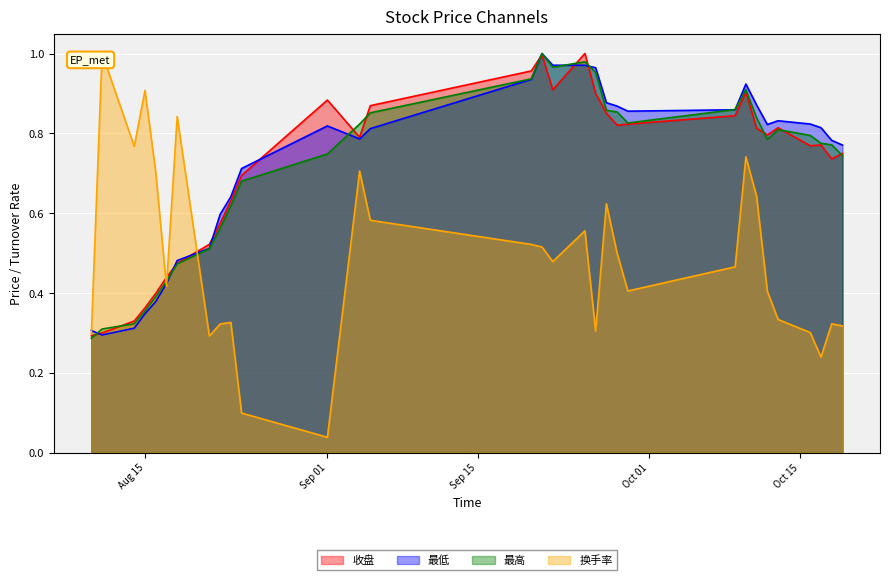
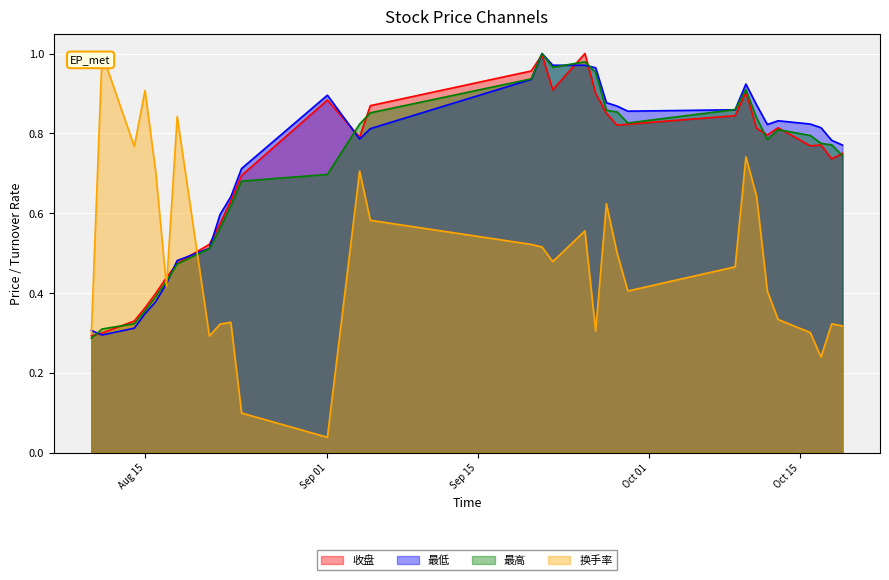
  {
    "收盘": {
      "Aug 15": 0.36,
      "Sep 01": 0.88
    },
    "最低": {
      "Aug 15": 0.35,
-     "Sep 01": 0.82
+     "Sep 01": 0.90
    },
    "最高": {
      "Aug 15": 0.36,
-     "Sep 01": 0.75
+     "Sep 01": 0.70
    },
    "换手率": {
      "Aug 15": 0.91,
      "Sep 01": 0.04
    }
  }
